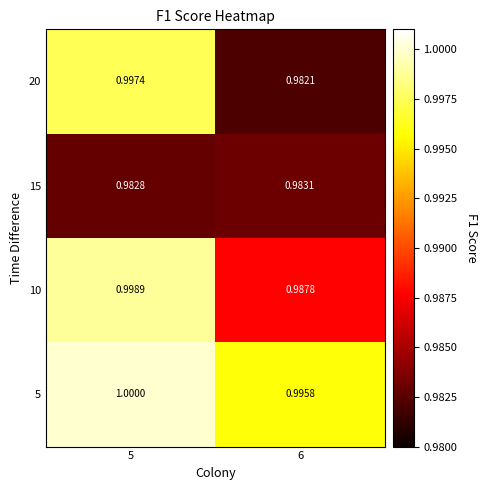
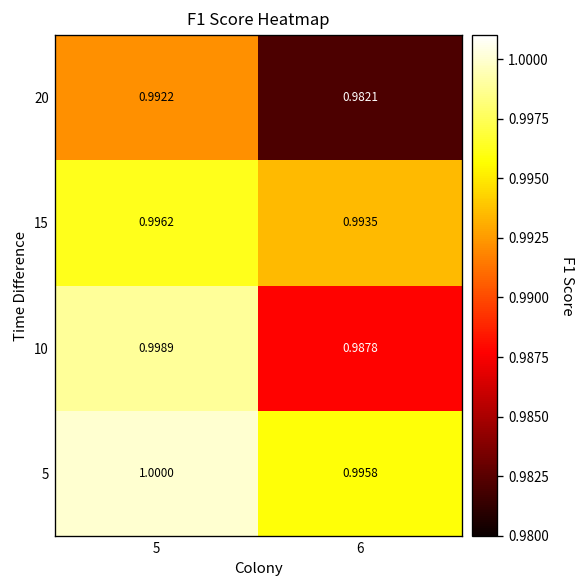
  {
    "20": {
-     "5": 0.9974,
+     "5": 0.9922,
      "6": 0.9821
    },
    "15": {
-     "5": 0.9828,
-     "6": 0.9831
+     "5": 0.9962,
+     "6": 0.9935
    },
    "10": {
      "5": 0.9989,
      "6": 0.9878
    },
    "5": {
      "5": 1.0000,
      "6": 0.9958
    }
  }
